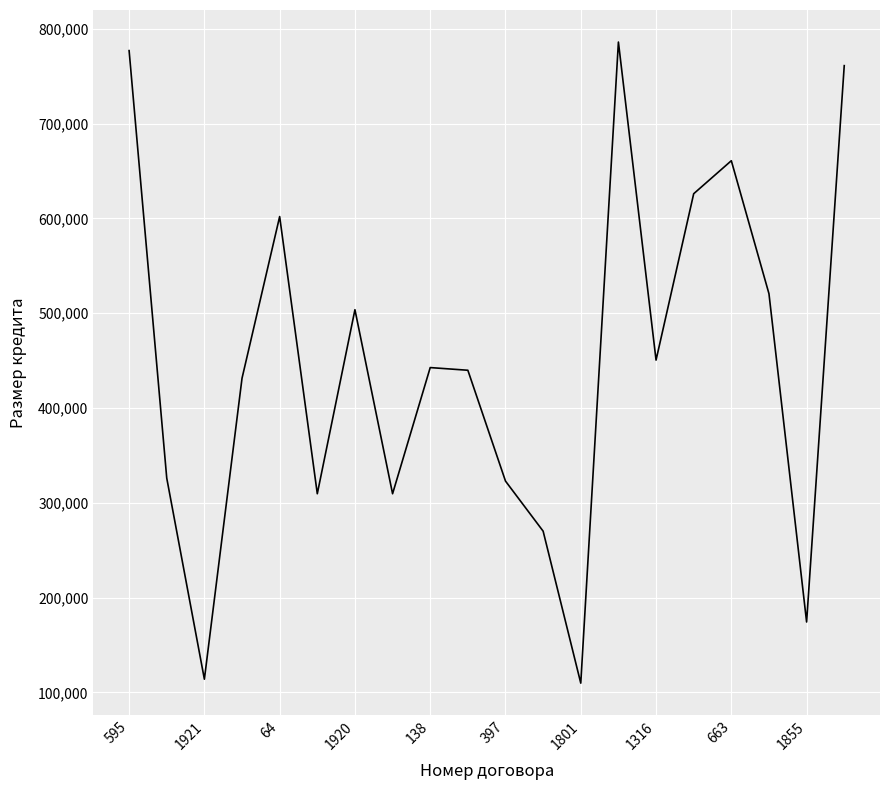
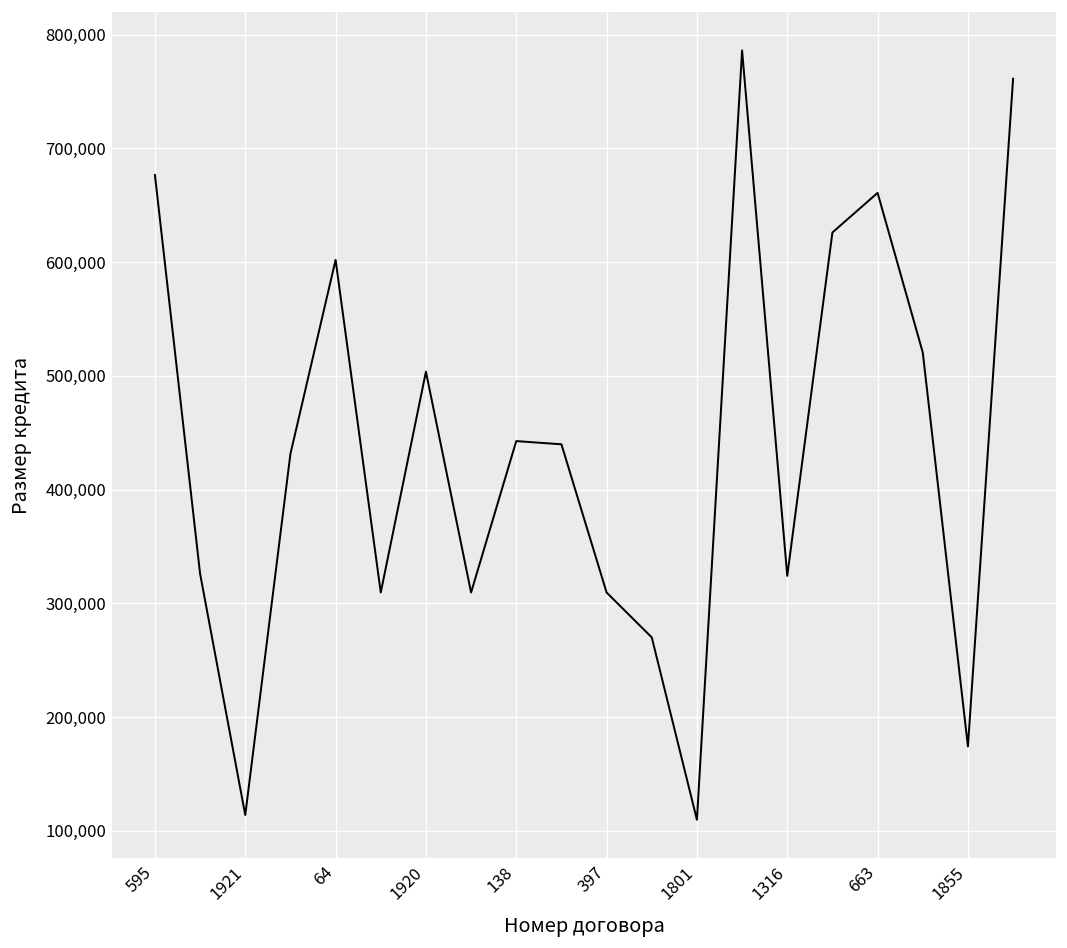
  {
-   "595": "780,000",
+   "595": "680,000",
    "1921": "110,000",
    "64": "600,000",
    "1920": "500,000",
    "138": "440,000",
-   "397": "320,000",
+   "397": "310,000",
    "1801": "110,000",
-   "1316": "450,000",
+   "1316": "320,000",
    "663": "660,000",
    "1855": "170,000"
  }
